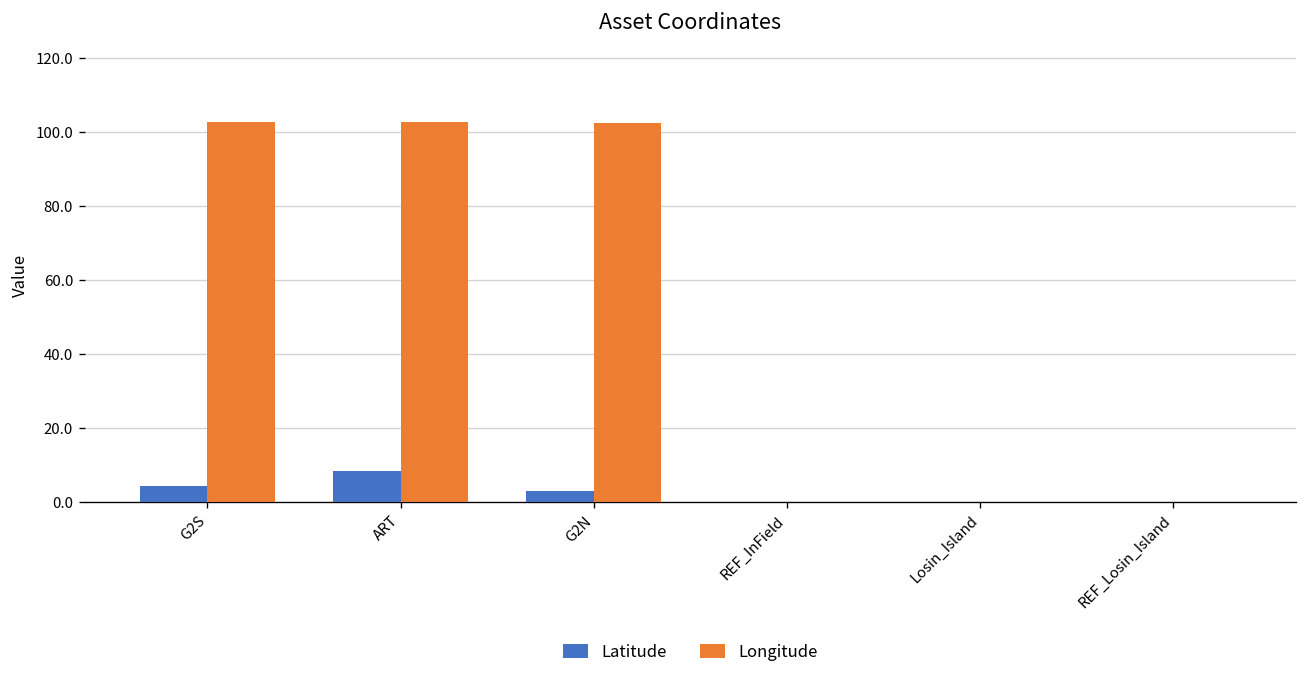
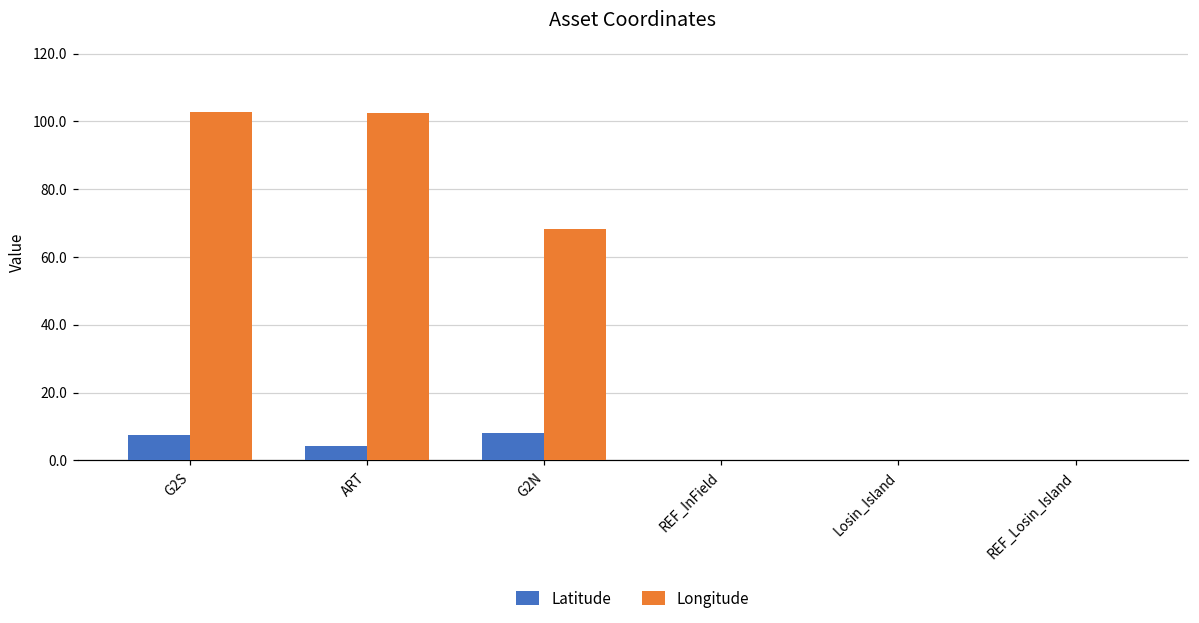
  {
    "Latitude": {
-     "G2S": 4,
-     "ART": 8,
-     "G2N": 3,
+     "G2S": 7,
+     "ART": 4,
+     "G2N": 8,
      "REF_InField": 0,
      "Losin_Island": 0,
      "REF_Losin_Island": 0
    },
    "Longitude": {
      "G2S": 103,
      "ART": 103,
-     "G2N": 102,
+     "G2N": 68,
      "REF_InField": 0,
      "Losin_Island": 0,
      "REF_Losin_Island": 0
    }
  }
